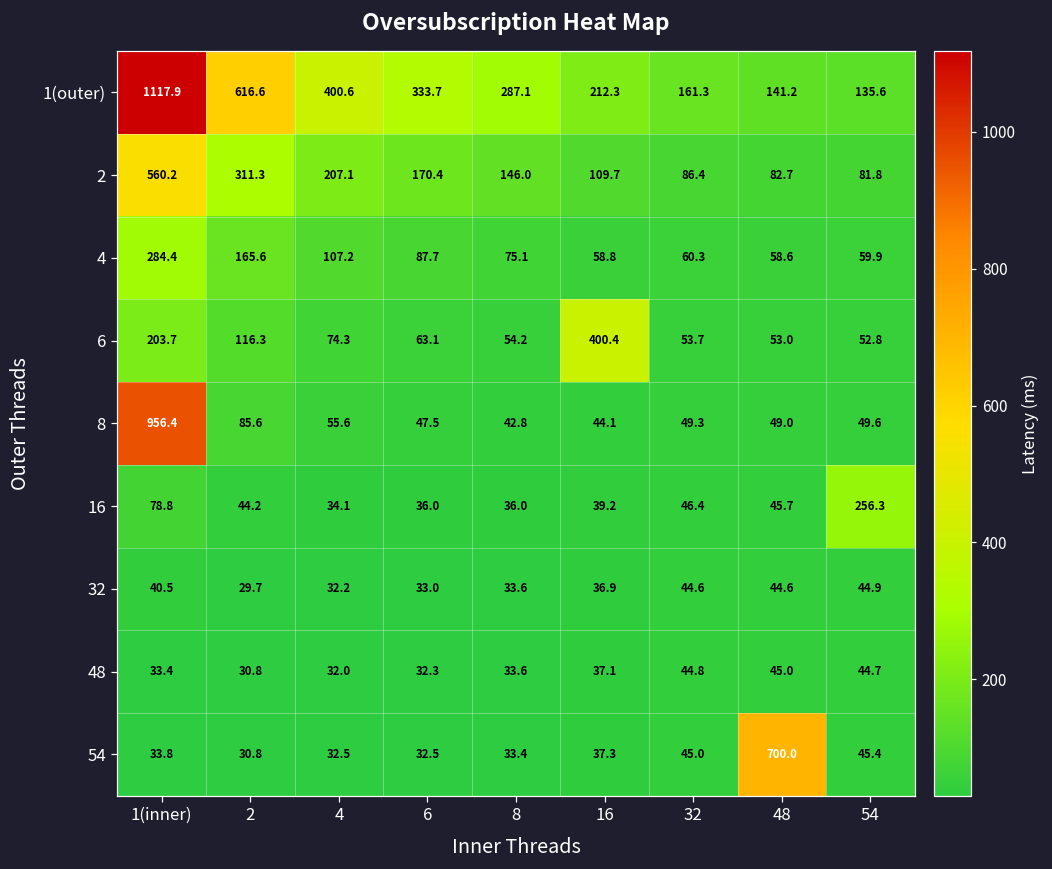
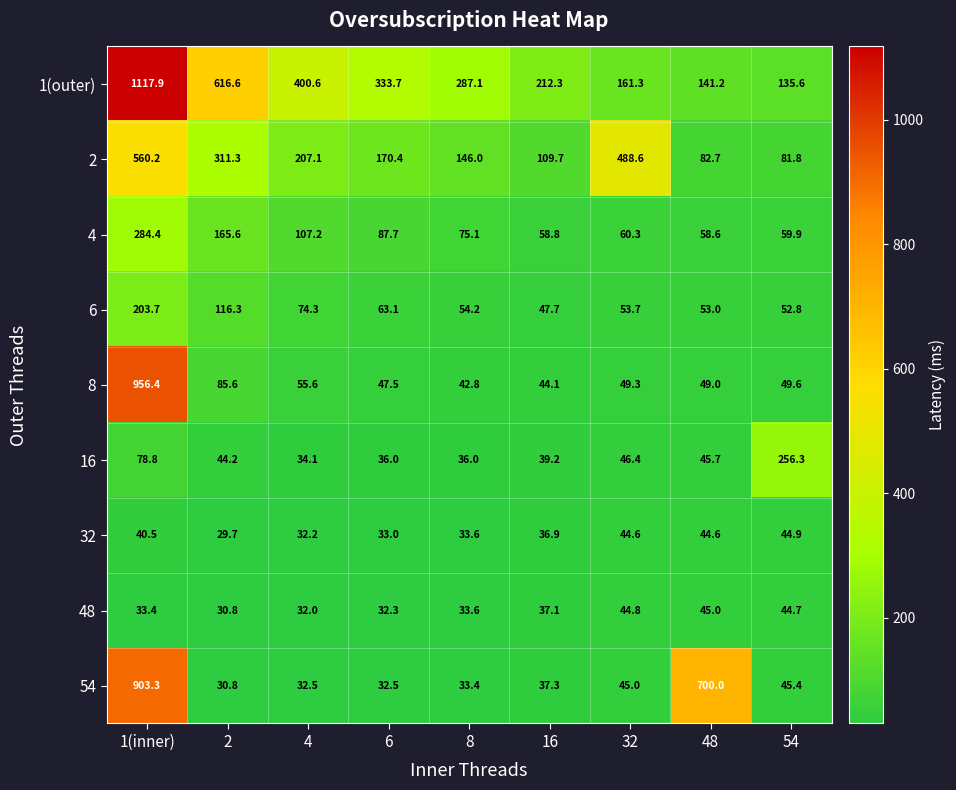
  {
    "1(outer)": {
      "1(inner)": 1117.9,
      "2": 616.6,
      "4": 400.6,
      "6": 333.7,
      "8": 287.1,
      "16": 212.3,
      "32": 161.3,
      "48": 141.2,
      "54": 135.6
    },
    "2": {
      "1(inner)": 560.2,
      "2": 311.3,
      "4": 207.1,
      "6": 170.4,
      "8": 146.0,
      "16": 109.7,
-     "32": 86.4,
+     "32": 488.6,
      "48": 82.7,
      "54": 81.8
    },
    "4": {
      "1(inner)": 284.4,
      "2": 165.6,
      "4": 107.2,
      "6": 87.7,
      "8": 75.1,
      "16": 58.8,
      "32": 60.3,
      "48": 58.6,
      "54": 59.9
    },
    "6": {
      "1(inner)": 203.7,
      "2": 116.3,
      "4": 74.3,
      "6": 63.1,
      "8": 54.2,
-     "16": 400.4,
+     "16": 47.7,
      "32": 53.7,
      "48": 53.0,
      "54": 52.8
    },
    "8": {
      "1(inner)": 956.4,
      "2": 85.6,
      "4": 55.6,
      "6": 47.5,
      "8": 42.8,
      "16": 44.1,
      "32": 49.3,
      "48": 49.0,
      "54": 49.6
    },
    "16": {
      "1(inner)": 78.8,
      "2": 44.2,
      "4": 34.1,
      "6": 36.0,
      "8": 36.0,
      "16": 39.2,
      "32": 46.4,
      "48": 45.7,
      "54": 256.3
    },
    "32": {
      "1(inner)": 40.5,
      "2": 29.7,
      "4": 32.2,
      "6": 33.0,
      "8": 33.6,
      "16": 36.9,
      "32": 44.6,
      "48": 44.6,
      "54": 44.9
    },
    "48": {
      "1(inner)": 33.4,
      "2": 30.8,
      "4": 32.0,
      "6": 32.3,
      "8": 33.6,
      "16": 37.1,
      "32": 44.8,
      "48": 45.0,
      "54": 44.7
    },
    "54": {
-     "1(inner)": 33.8,
+     "1(inner)": 903.3,
      "2": 30.8,
      "4": 32.5,
      "6": 32.5,
      "8": 33.4,
      "16": 37.3,
      "32": 45.0,
      "48": 700.0,
      "54": 45.4
    }
  }
